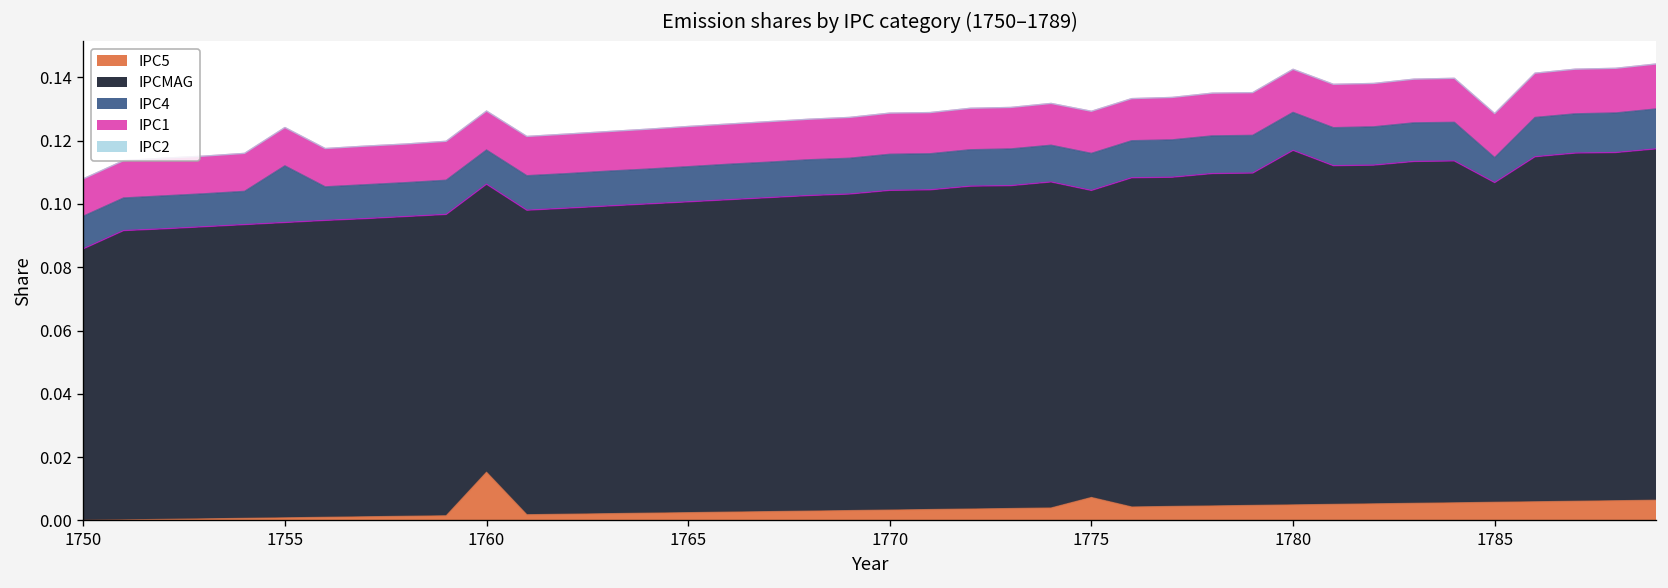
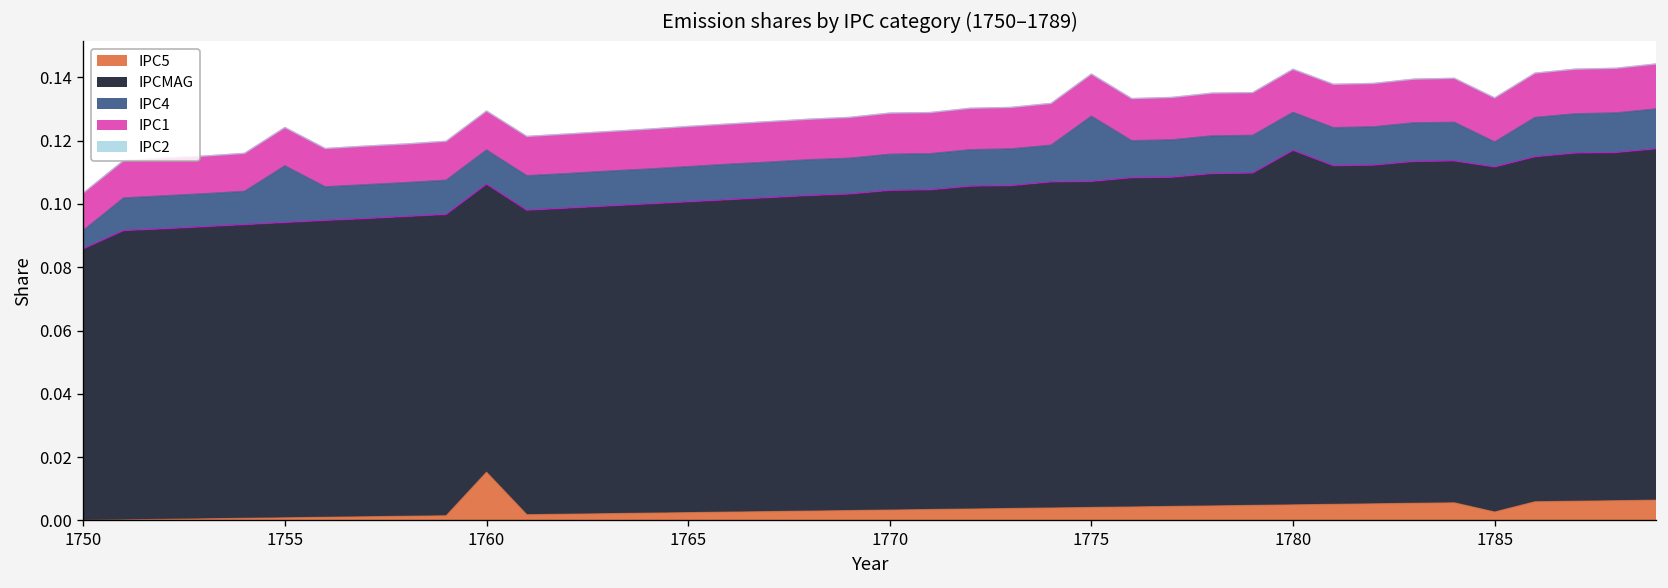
  {
    "IPC5": {
      "1750": 0.000,
      "1755": 0.001,
      "1760": 0.015,
      "1765": 0.002,
      "1770": 0.003,
-     "1775": 0.007,
+     "1775": 0.004,
      "1780": 0.005,
-     "1785": 0.006
+     "1785": 0.003
    },
    "IPCMAG": {
      "1750": 0.086,
      "1755": 0.093,
      "1760": 0.091,
      "1765": 0.098,
      "1770": 0.101,
-     "1775": 0.097,
+     "1775": 0.103,
      "1780": 0.112,
-     "1785": 0.101
+     "1785": 0.109
    },
    "IPC4": {
-     "1750": 0.010,
+     "1750": 0.006,
      "1755": 0.018,
      "1760": 0.011,
      "1765": 0.011,
      "1770": 0.011,
-     "1775": 0.012,
+     "1775": 0.021,
      "1780": 0.012,
      "1785": 0.008
    }
  }
